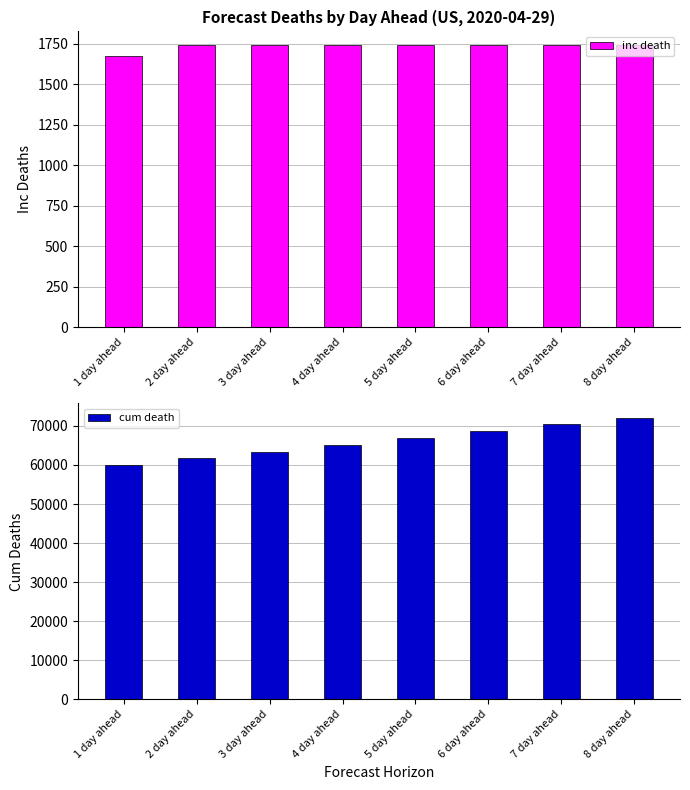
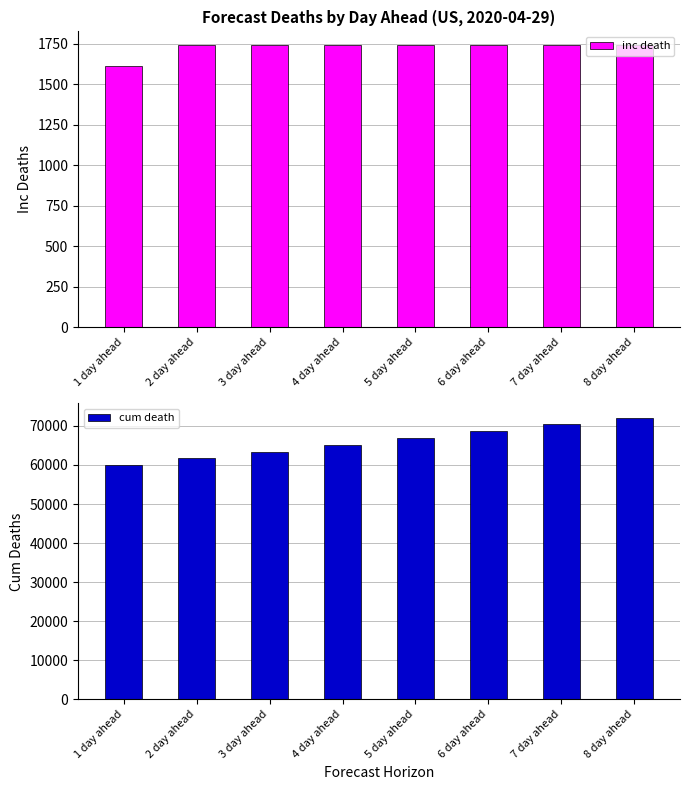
  {
    "Forecast Deaths by Day Ahead (US, 2020-04-29)": {
-     "1 day ahead": 1670,
+     "1 day ahead": 1620,
      "2 day ahead": 1740,
      "3 day ahead": 1740,
      "4 day ahead": 1740,
      "5 day ahead": 1740,
      "6 day ahead": 1740,
      "7 day ahead": 1740
    }
  }
